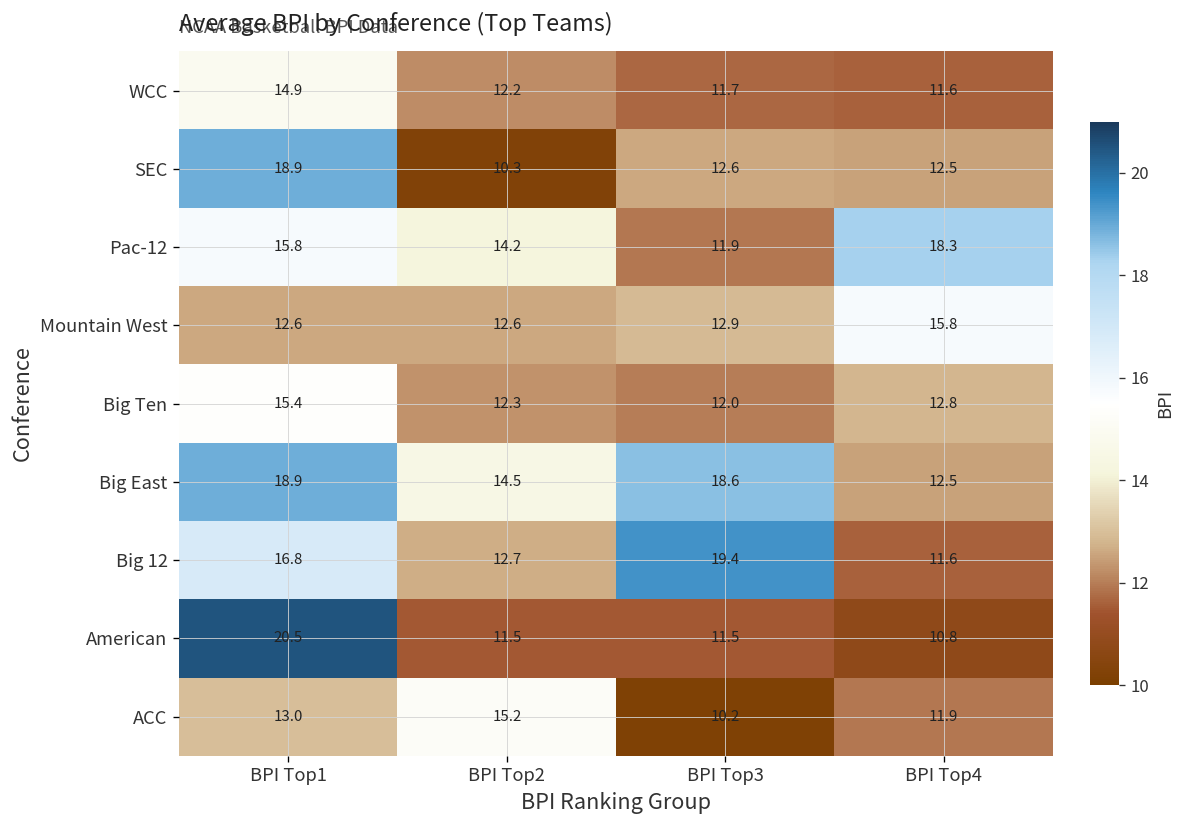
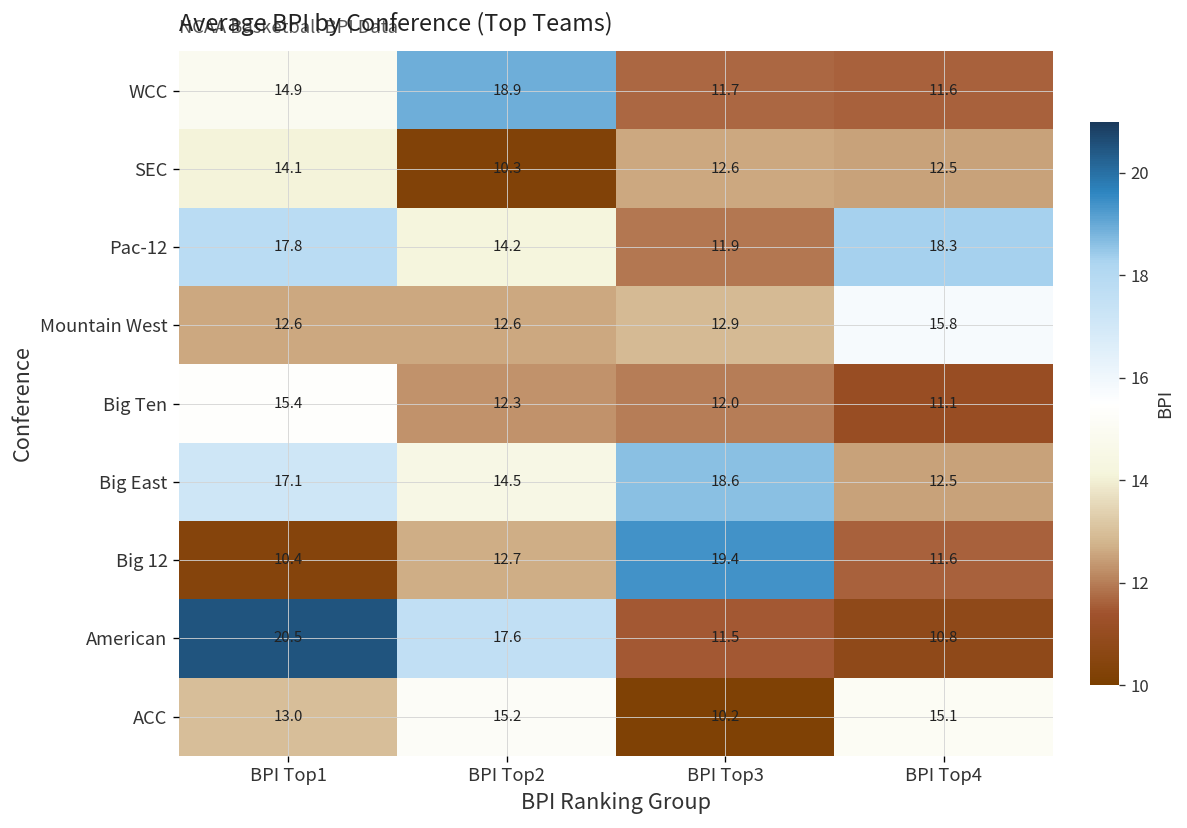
  {
    "WCC": {
      "BPI Top1": 14.9,
-     "BPI Top2": 12.2,
+     "BPI Top2": 18.9,
      "BPI Top3": 11.7,
      "BPI Top4": 11.6
    },
    "SEC": {
-     "BPI Top1": 18.9,
+     "BPI Top1": 14.1,
      "BPI Top2": 10.3,
      "BPI Top3": 12.6,
      "BPI Top4": 12.5
    },
    "Pac-12": {
-     "BPI Top1": 15.8,
+     "BPI Top1": 17.8,
      "BPI Top2": 14.2,
      "BPI Top3": 11.9,
      "BPI Top4": 18.3
    },
    "Mountain West": {
      "BPI Top1": 12.6,
      "BPI Top2": 12.6,
      "BPI Top3": 12.9,
      "BPI Top4": 15.8
    },
    "Big Ten": {
      "BPI Top1": 15.4,
      "BPI Top2": 12.3,
      "BPI Top3": 12.0,
-     "BPI Top4": 12.8
+     "BPI Top4": 11.1
    },
    "Big East": {
-     "BPI Top1": 18.9,
+     "BPI Top1": 17.1,
      "BPI Top2": 14.5,
      "BPI Top3": 18.6,
      "BPI Top4": 12.5
    },
    "Big 12": {
-     "BPI Top1": 16.8,
+     "BPI Top1": 10.4,
      "BPI Top2": 12.7,
      "BPI Top3": 19.4,
      "BPI Top4": 11.6
    },
    "American": {
      "BPI Top1": 20.5,
-     "BPI Top2": 11.5,
+     "BPI Top2": 17.6,
      "BPI Top3": 11.5,
      "BPI Top4": 10.8
    },
    "ACC": {
      "BPI Top1": 13.0,
      "BPI Top2": 15.2,
      "BPI Top3": 10.2,
-     "BPI Top4": 11.9
+     "BPI Top4": 15.1
    }
  }
